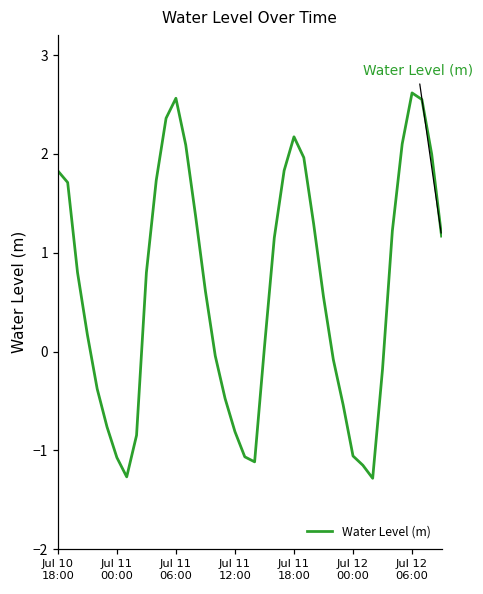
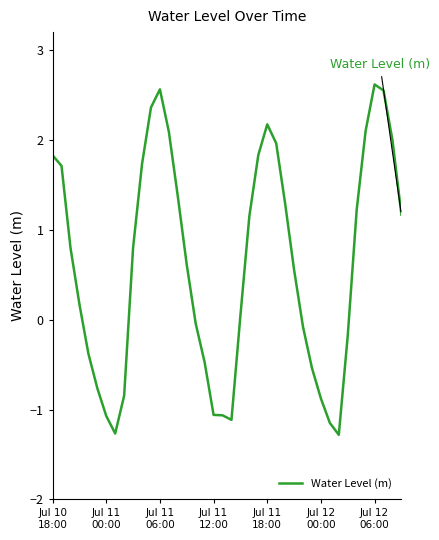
  {
    "Jul 10 18:00": 1.8,
    "Jul 11 00:00": -1.1,
    "Jul 11 06:00": 2.6,
-   "Jul 11 12:00": -0.8,
+   "Jul 11 12:00": -1.1,
    "Jul 11 18:00": 2.2,
-   "Jul 12 00:00": -1.1,
+   "Jul 12 00:00": -0.9,
    "Jul 12 06:00": 2.6
  }
